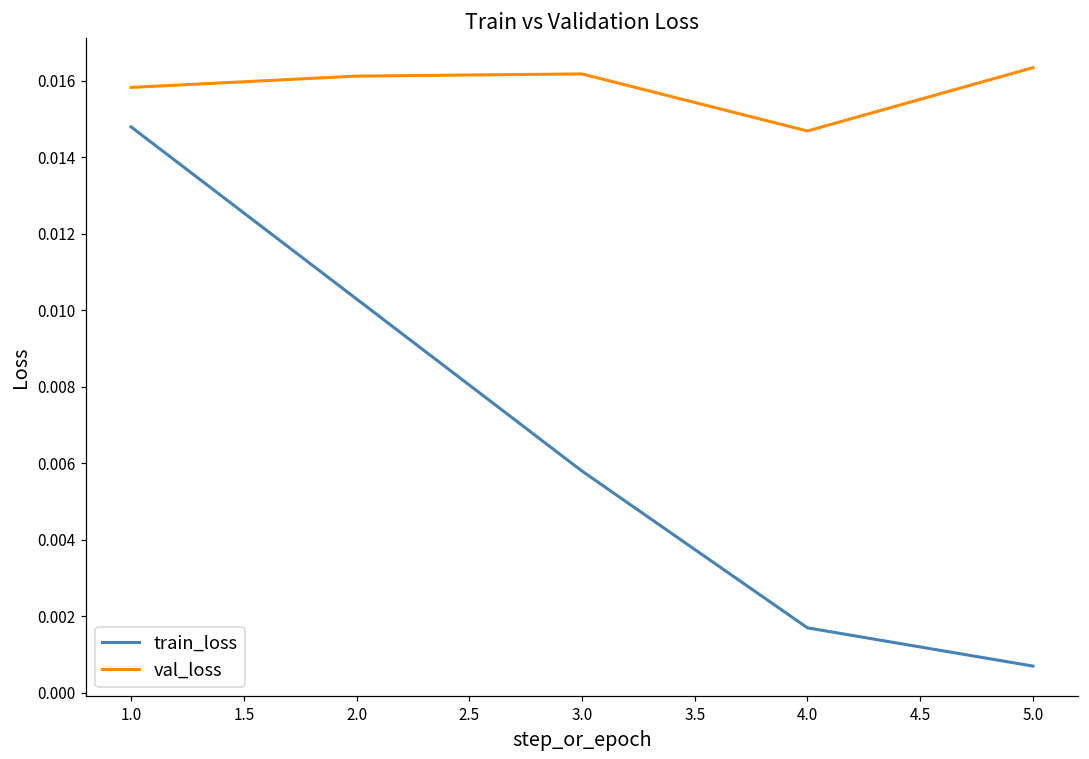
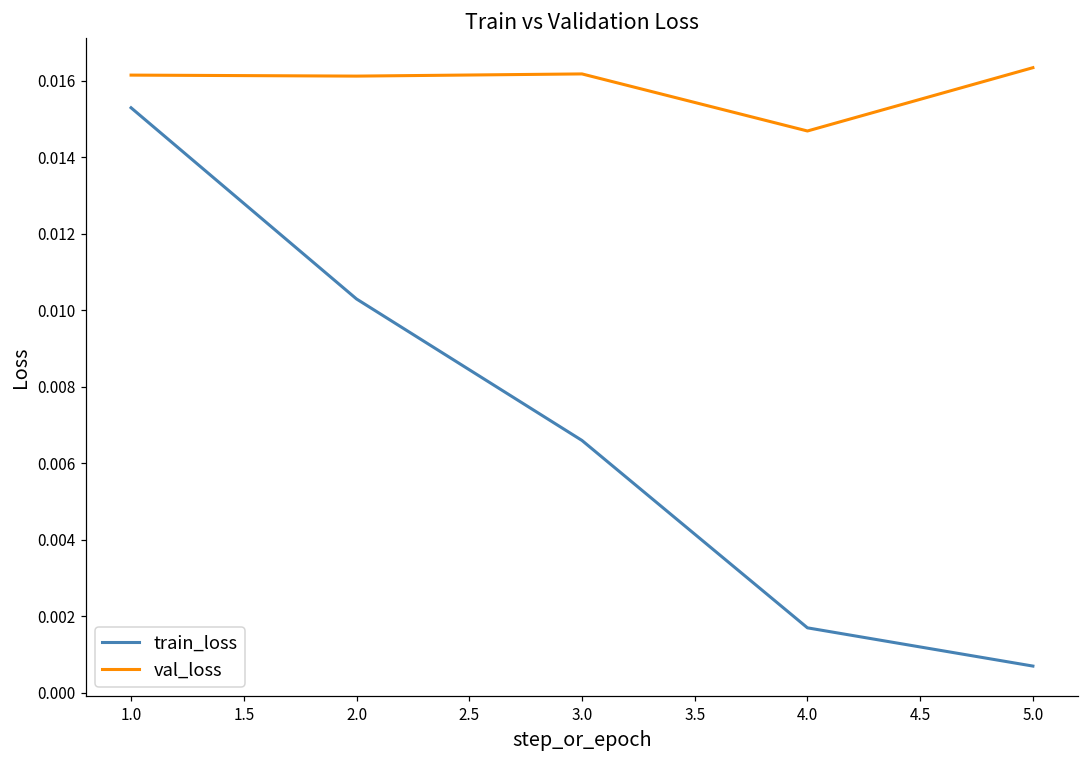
  {
    "train_loss": {
-     "1.0": 0.0148,
+     "1.0": 0.0153,
      "2.0": 0.0103,
-     "3.0": 0.0058,
+     "3.0": 0.0066,
      "4.0": 0.0017,
      "5.0": 0.0007
    },
    "val_loss": {
-     "1.0": 0.0158,
+     "1.0": 0.0162,
      "2.0": 0.0161,
      "3.0": 0.0162,
      "4.0": 0.0147,
      "5.0": 0.0163
    }
  }
